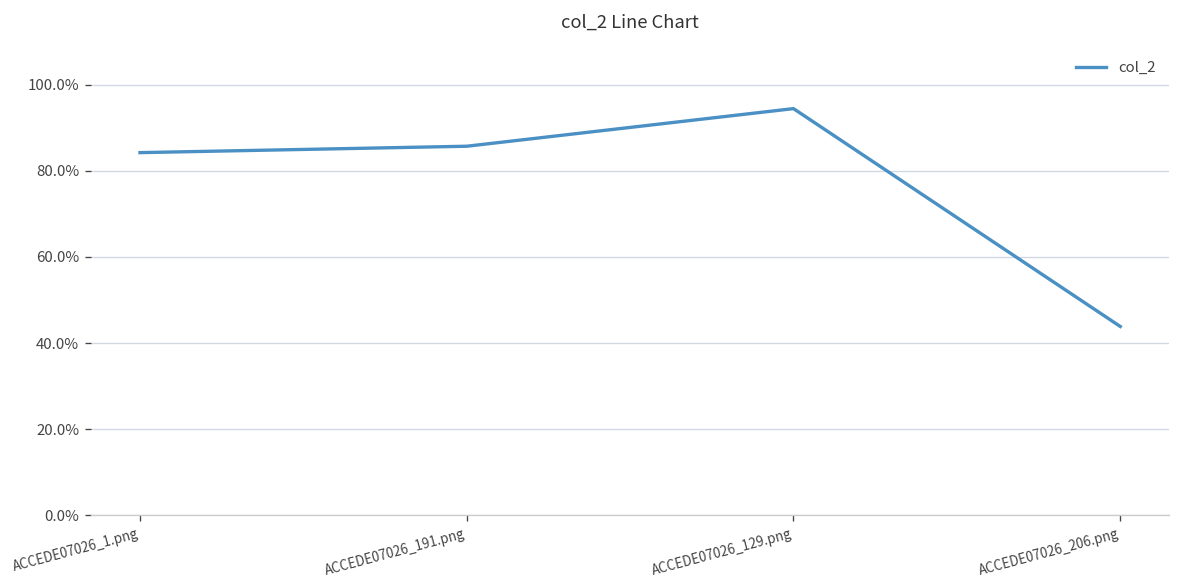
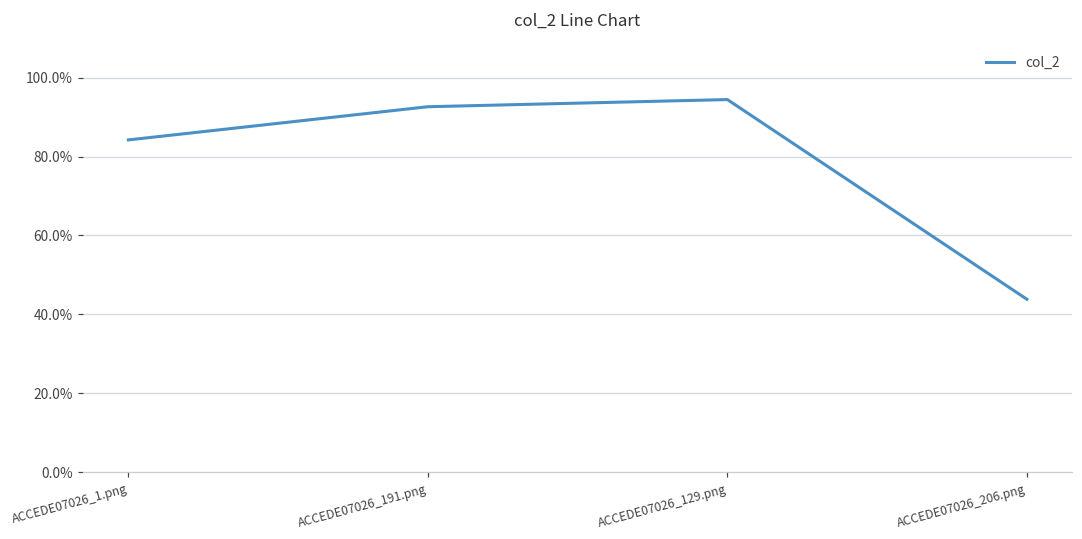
  {
    "ACCEDE07026_1.png": "84%",
-   "ACCEDE07026_191.png": "86%",
+   "ACCEDE07026_191.png": "93%",
    "ACCEDE07026_129.png": "94%",
    "ACCEDE07026_206.png": "44%"
  }
